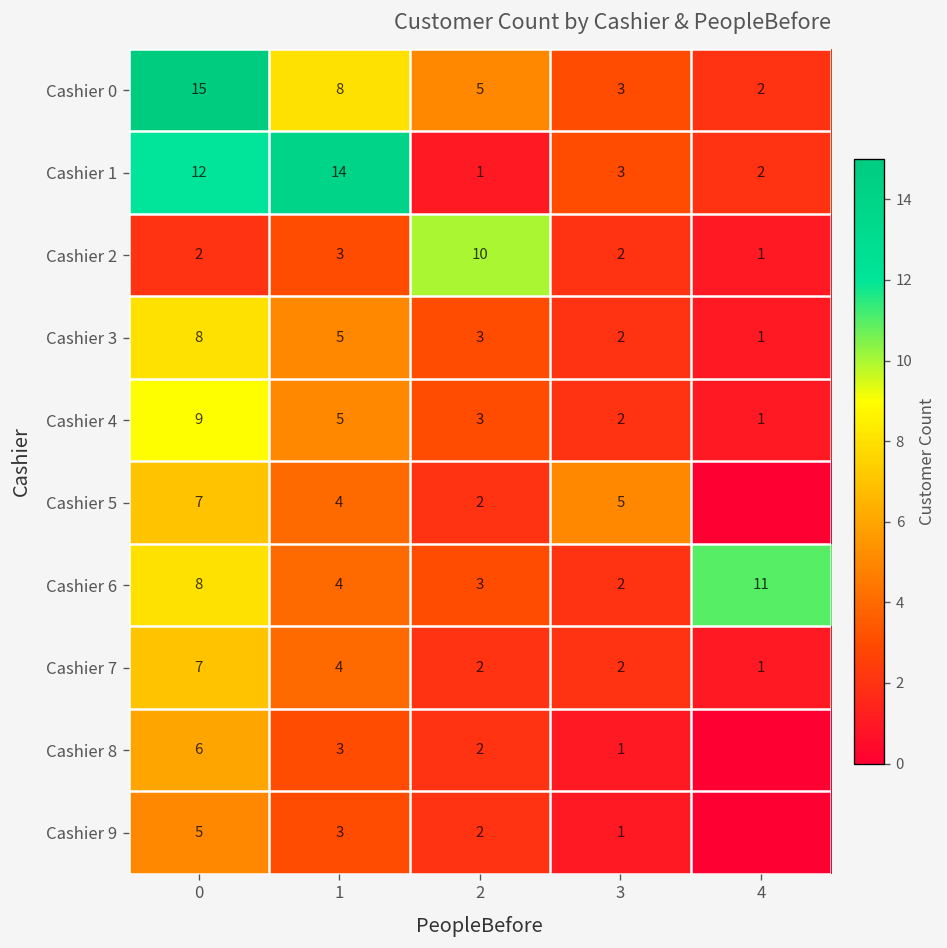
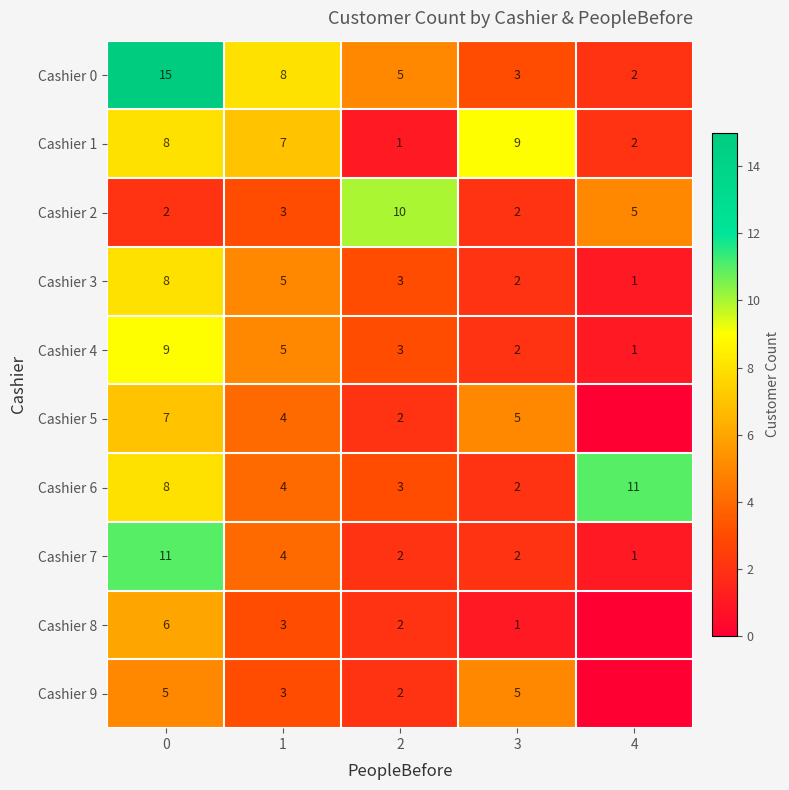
  {
    "Cashier 0": {
      "0": 15,
      "1": 8,
      "2": 5,
      "3": 3,
      "4": 2
    },
    "Cashier 1": {
-     "0": 12,
-     "1": 14,
+     "0": 8,
+     "1": 7,
      "2": 1,
-     "3": 3,
+     "3": 9,
      "4": 2
    },
    "Cashier 2": {
      "0": 2,
      "1": 3,
      "2": 10,
      "3": 2,
-     "4": 1
+     "4": 5
    },
    "Cashier 3": {
      "0": 8,
      "1": 5,
      "2": 3,
      "3": 2,
      "4": 1
    },
    "Cashier 4": {
      "0": 9,
      "1": 5,
      "2": 3,
      "3": 2,
      "4": 1
    },
    "Cashier 5": {
      "0": 7,
      "1": 4,
      "2": 2,
      "3": 5
    },
    "Cashier 6": {
      "0": 8,
      "1": 4,
      "2": 3,
      "3": 2,
      "4": 11
    },
    "Cashier 7": {
-     "0": 7,
+     "0": 11,
      "1": 4,
      "2": 2,
      "3": 2,
      "4": 1
    },
    "Cashier 8": {
      "0": 6,
      "1": 3,
      "2": 2,
      "3": 1
    },
    "Cashier 9": {
      "0": 5,
      "1": 3,
      "2": 2,
-     "3": 1
+     "3": 5
    }
  }
